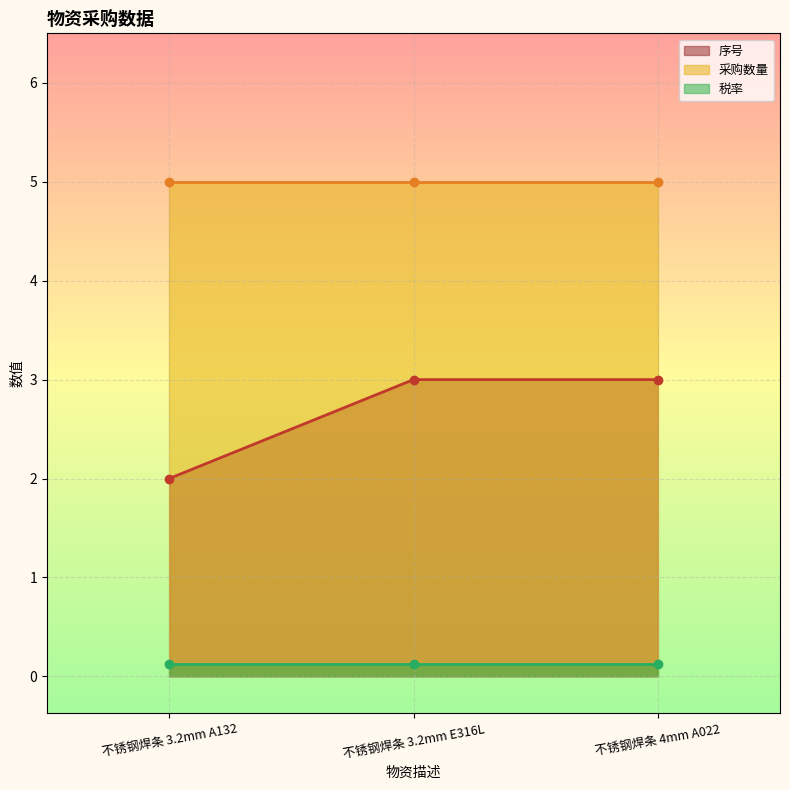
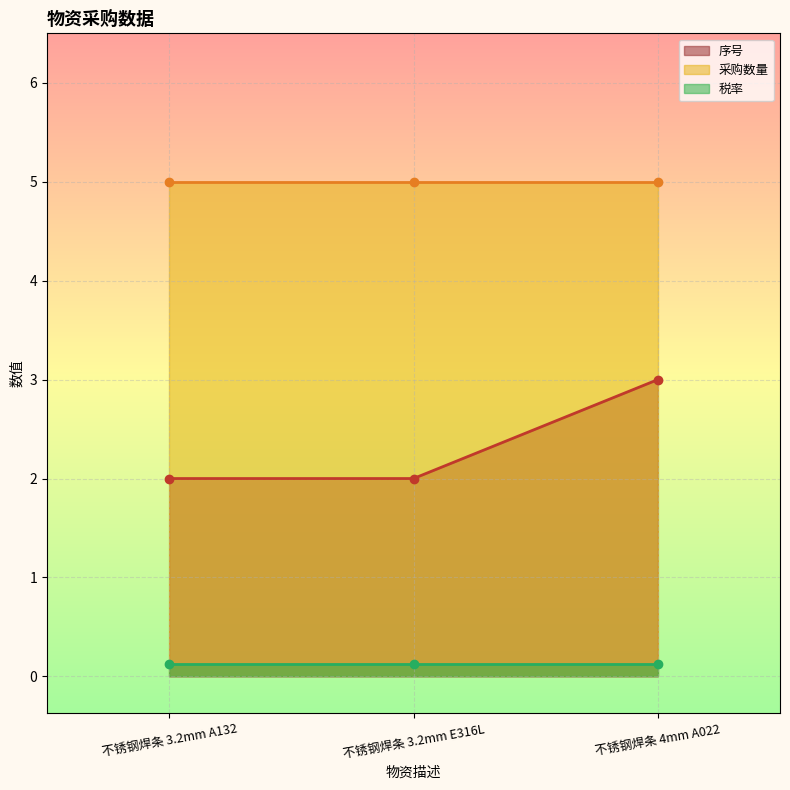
  {
    "序号": {
      "不锈钢焊条 3.2mm A132": 2,
-     "不锈钢焊条 3.2mm E316L": 3,
+     "不锈钢焊条 3.2mm E316L": 2,
      "不锈钢焊条 4mm A022": 3
    },
    "采购数量": {
      "不锈钢焊条 3.2mm A132": 5,
      "不锈钢焊条 3.2mm E316L": 5,
      "不锈钢焊条 4mm A022": 5
    },
    "税率": {
      "不锈钢焊条 3.2mm A132": 0.1,
      "不锈钢焊条 3.2mm E316L": 0.1,
      "不锈钢焊条 4mm A022": 0.1
    }
  }
